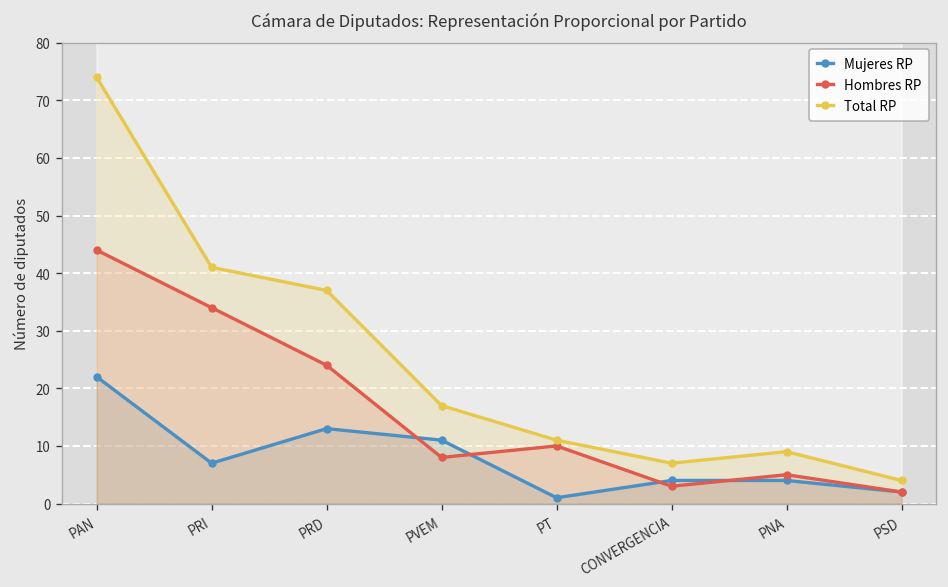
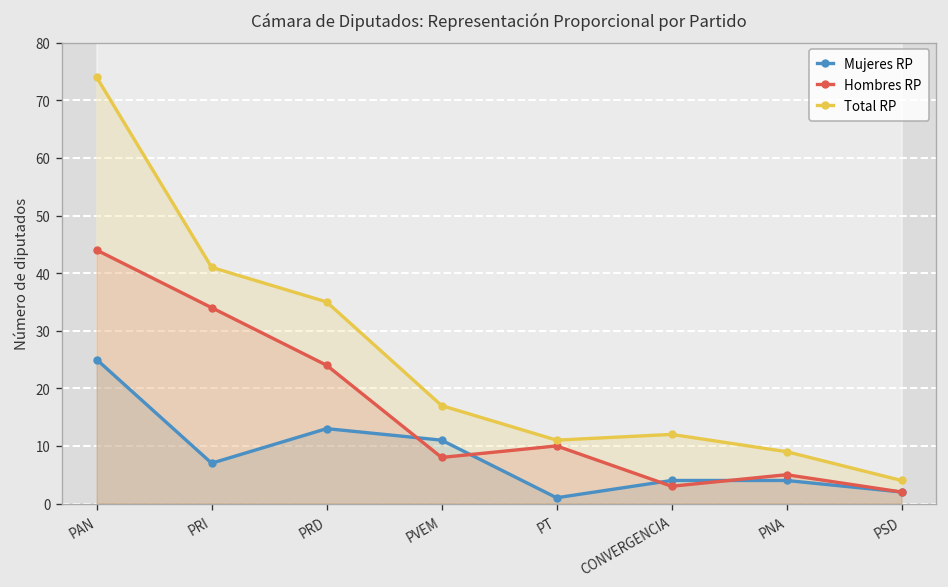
  {
    "Mujeres RP": {
-     "PAN": 22,
+     "PAN": 25,
      "PRI": 7,
      "PRD": 13,
      "PVEM": 11,
      "PT": 1,
      "CONVERGENCIA": 4,
      "PNA": 4
    },
    "Hombres RP": {
      "PAN": 44,
      "PRI": 34,
      "PRD": 24,
      "PVEM": 8,
      "PT": 10,
      "CONVERGENCIA": 3,
      "PNA": 5
    },
    "Total RP": {
      "PAN": 74,
      "PRI": 41,
-     "PRD": 37,
+     "PRD": 35,
      "PVEM": 17,
      "PT": 11,
-     "CONVERGENCIA": 7,
+     "CONVERGENCIA": 12,
      "PNA": 9,
      "PSD": 4
    }
  }
